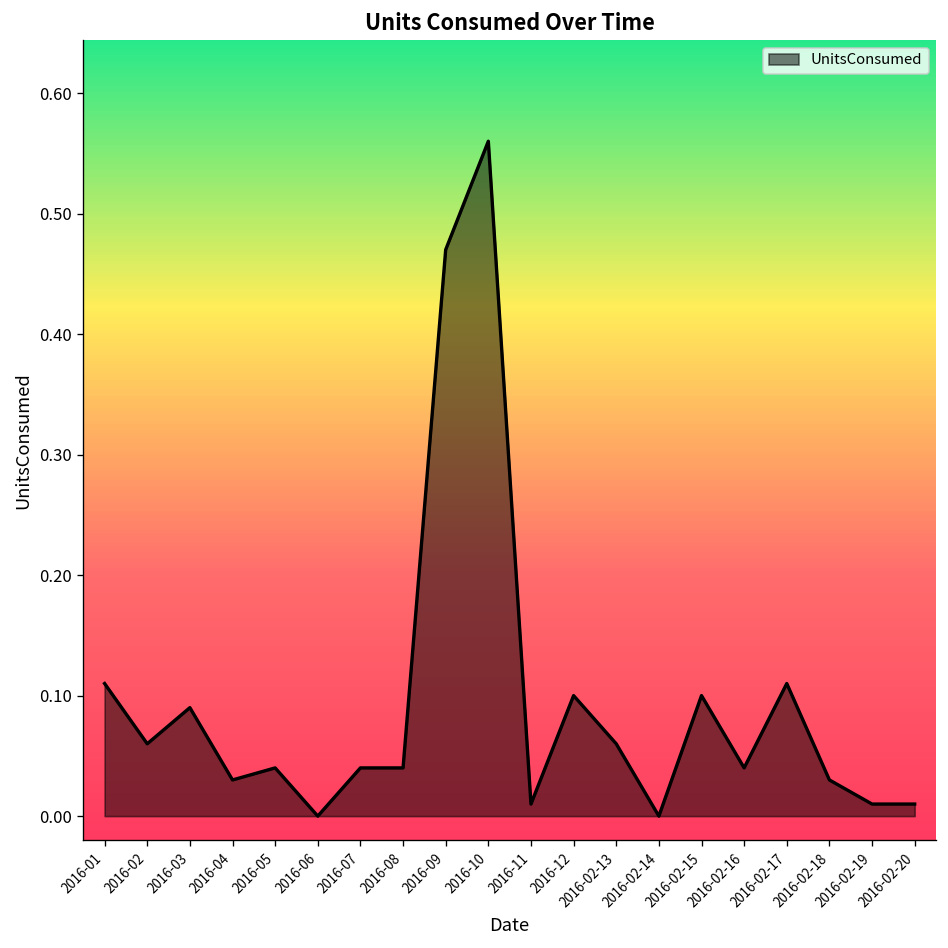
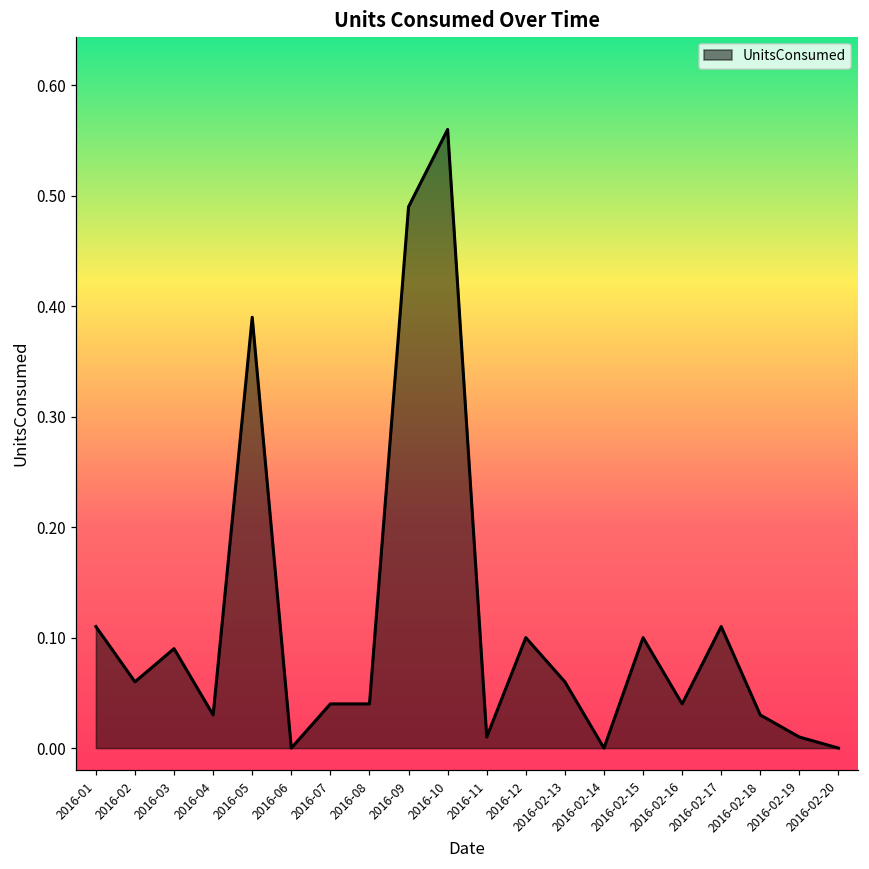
  {
    "2016-01": 0.11,
    "2016-02": 0.06,
    "2016-03": 0.09,
    "2016-04": 0.03,
-   "2016-05": 0.04,
+   "2016-05": 0.39,
    "2016-06": 0.00,
    "2016-07": 0.04,
    "2016-08": 0.04,
-   "2016-09": 0.47,
+   "2016-09": 0.49,
    "2016-10": 0.56,
    "2016-11": 0.01,
    "2016-12": 0.10,
    "2016-02-13": 0.06,
    "2016-02-14": 0.00,
    "2016-02-15": 0.10,
    "2016-02-16": 0.04,
    "2016-02-17": 0.11,
    "2016-02-18": 0.03,
    "2016-02-19": 0.01,
-   "2016-02-20": 0.01
+   "2016-02-20": 0.00
  }
